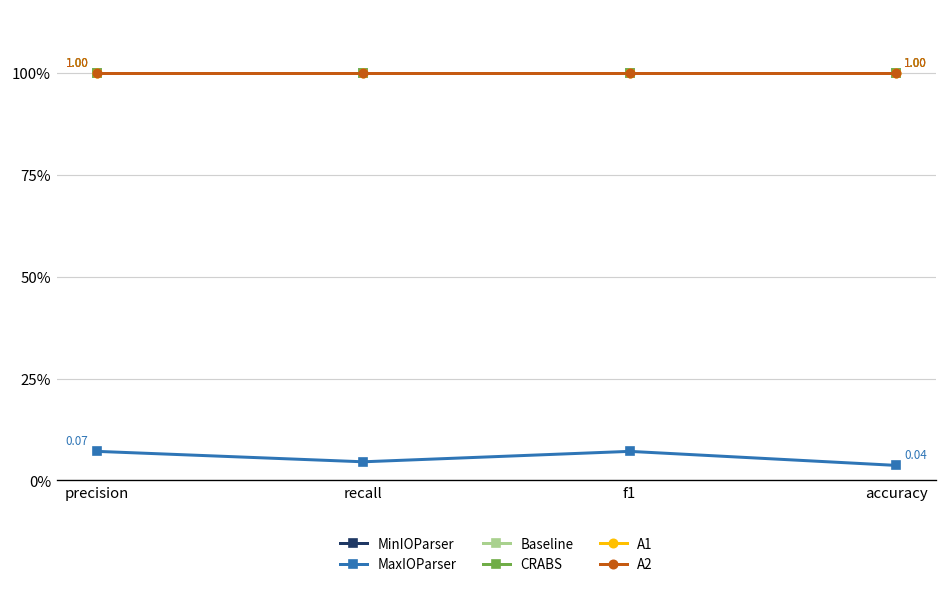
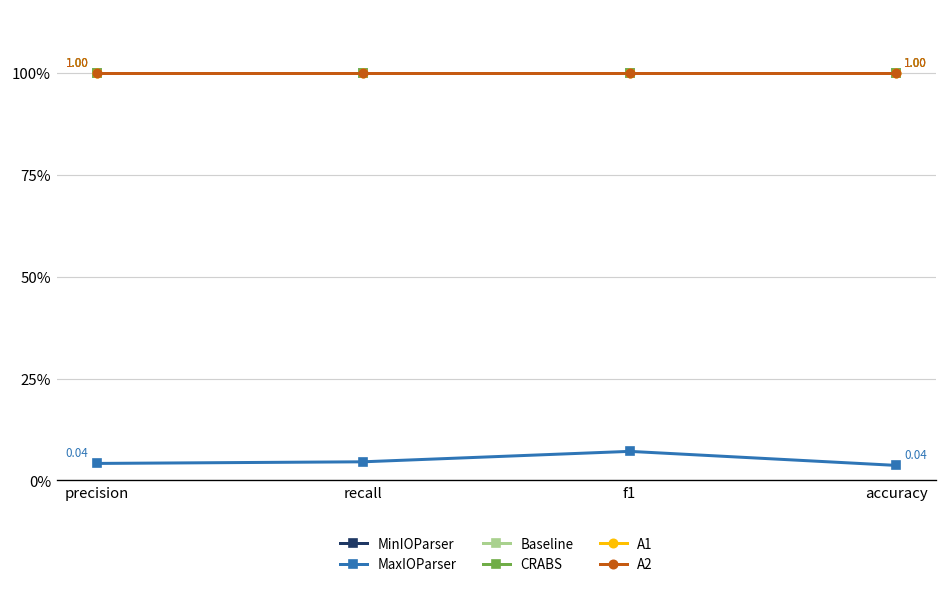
  {
    "A2": {
      "recall": "100%",
      "f1": "100%"
    },
    "MaxIOParser": {
-     "precision": "0.07",
+     "precision": "0.04",
      "accuracy": "0.04"
    }
  }
